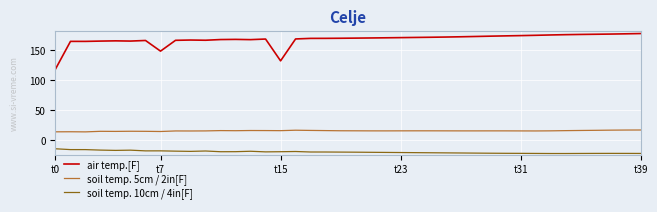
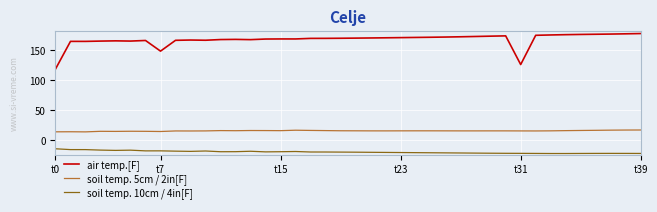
  {
    "air temp.[F]": {
      "t0": 120,
      "t7": 150,
-     "t15": 130,
+     "t15": 170,
      "t23": 170,
-     "t31": 170,
+     "t31": 130,
      "t39": 180
    }
  }
